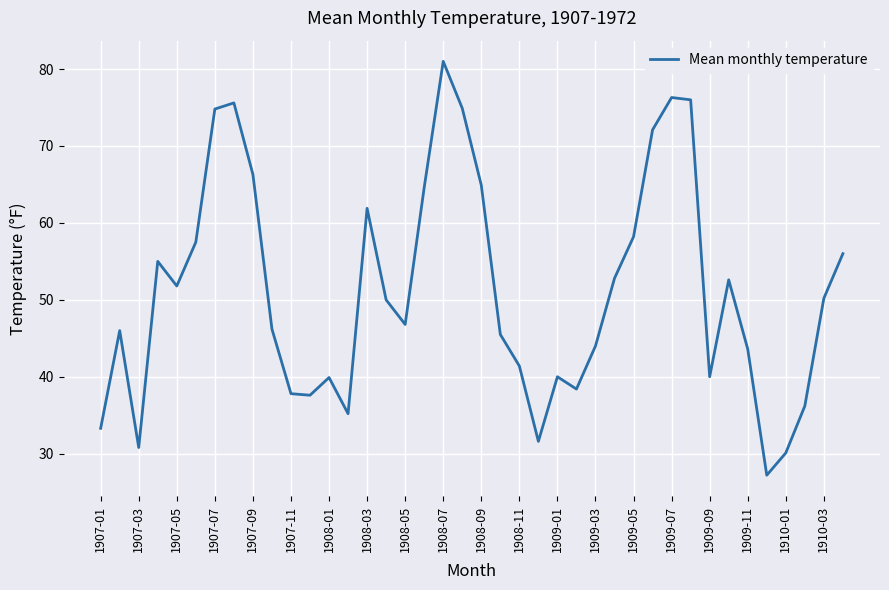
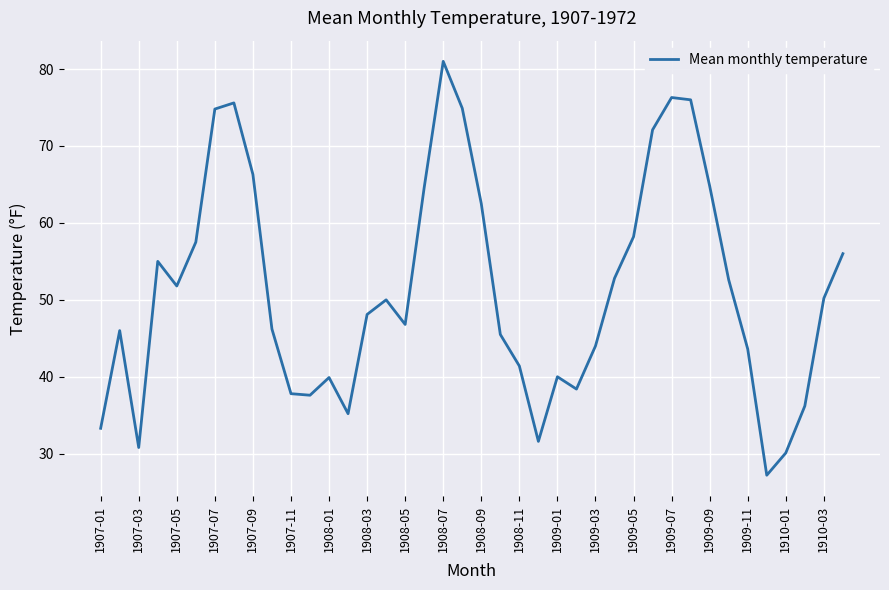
  {
    "1907-01": 33,
    "1907-03": 31,
    "1907-05": 52,
    "1907-07": 75,
    "1907-09": 66,
    "1907-11": 38,
    "1908-01": 40,
-   "1908-03": 62,
+   "1908-03": 48,
    "1908-05": 47,
    "1908-07": 81,
-   "1908-09": 65,
+   "1908-09": 63,
    "1908-11": 41,
    "1909-01": 40,
    "1909-03": 44,
    "1909-05": 58,
    "1909-07": 76,
-   "1909-09": 40,
+   "1909-09": 65,
    "1909-11": 44,
    "1910-01": 30,
    "1910-03": 50
  }
